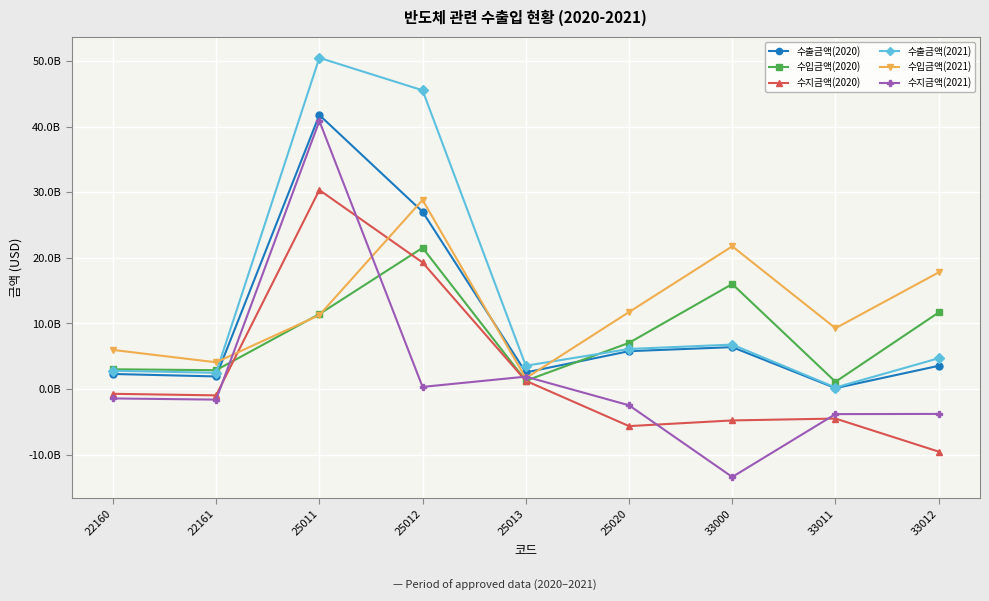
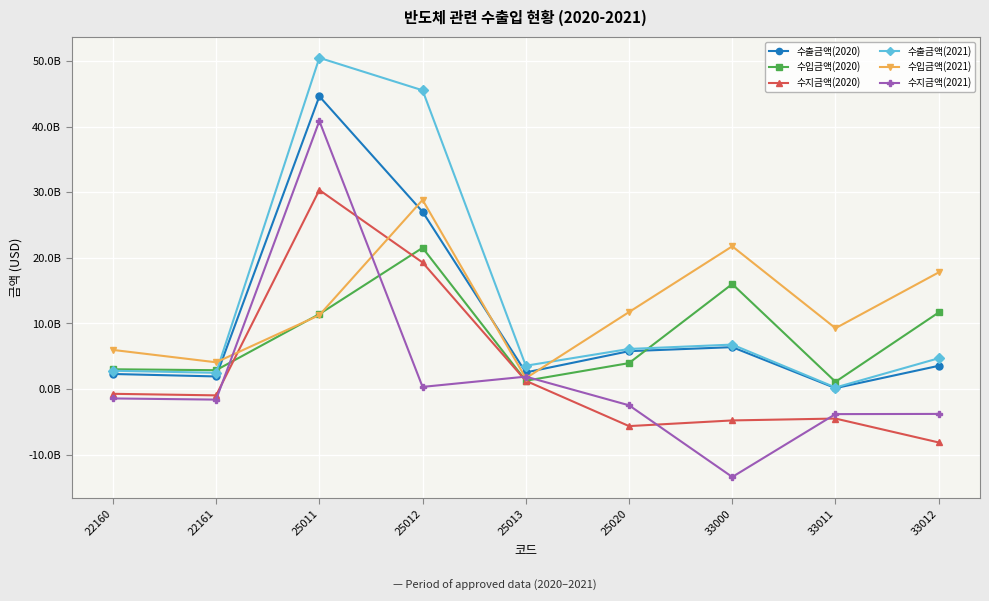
  {
    "수출금액(2020)": {
      "22160": 2000000000,
      "22161": 2000000000,
-     "25011": 42000000000,
+     "25011": 45000000000,
      "25012": 27000000000,
      "25013": 3000000000,
      "33000": 6000000000,
      "33012": 4000000000
    },
    "수입금액(2020)": {
      "22161": 3000000000,
      "25012": 22000000000,
-     "25020": 7000000000,
+     "25020": 4000000000,
      "33000": 16000000000,
      "33011": 1000000000,
      "33012": 12000000000
    },
    "수지금액(2020)": {
      "22160": -1000000000,
      "22161": -1000000000,
      "25011": 30000000000,
      "25012": 19000000000,
      "25020": -6000000000,
      "33000": -5000000000,
      "33011": -4000000000,
-     "33012": -10000000000
+     "33012": -8000000000
    },
    "수출금액(2021)": {
      "22161": 2000000000,
      "25011": 50000000000,
      "25012": 46000000000,
      "25013": 4000000000,
      "33000": 7000000000,
      "33012": 5000000000
    },
    "수입금액(2021)": {
      "22160": 6000000000,
      "22161": 4000000000,
      "25012": 29000000000,
      "25020": 12000000000,
      "33000": 22000000000,
      "33011": 9000000000,
      "33012": 18000000000
    },
    "수지금액(2021)": {
      "22160": -1000000000,
      "22161": -2000000000,
      "25011": 41000000000,
      "25012": 0,
      "25020": -2000000000,
      "33000": -13000000000,
      "33011": -4000000000,
      "33012": -4000000000
    }
  }
